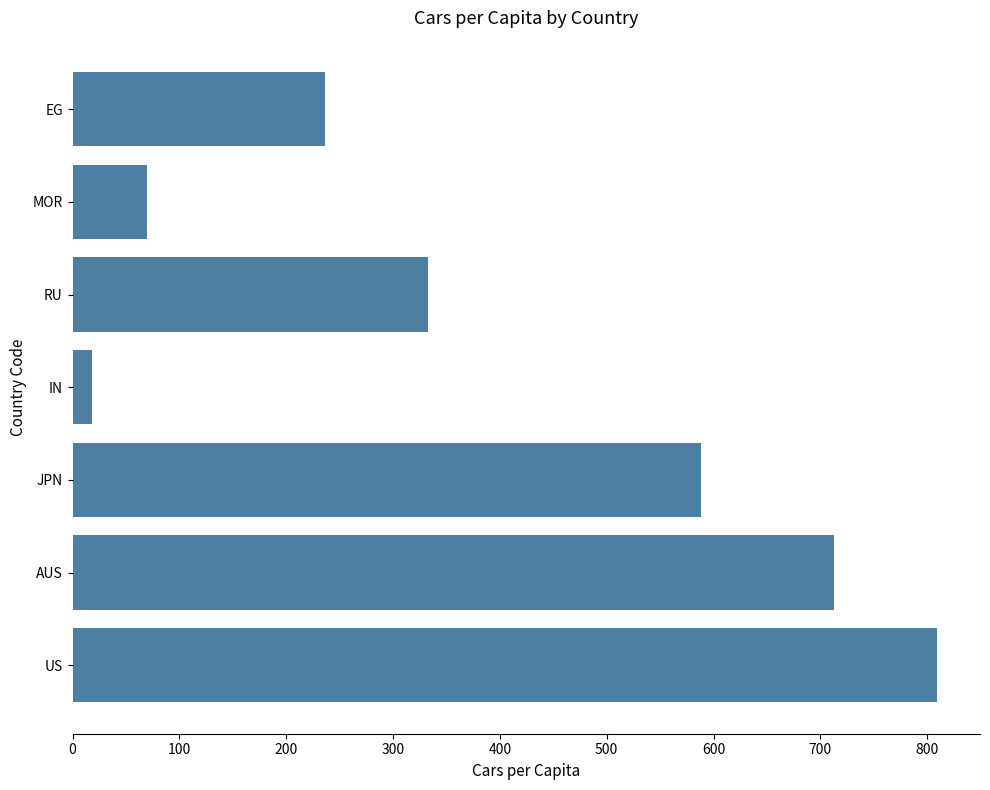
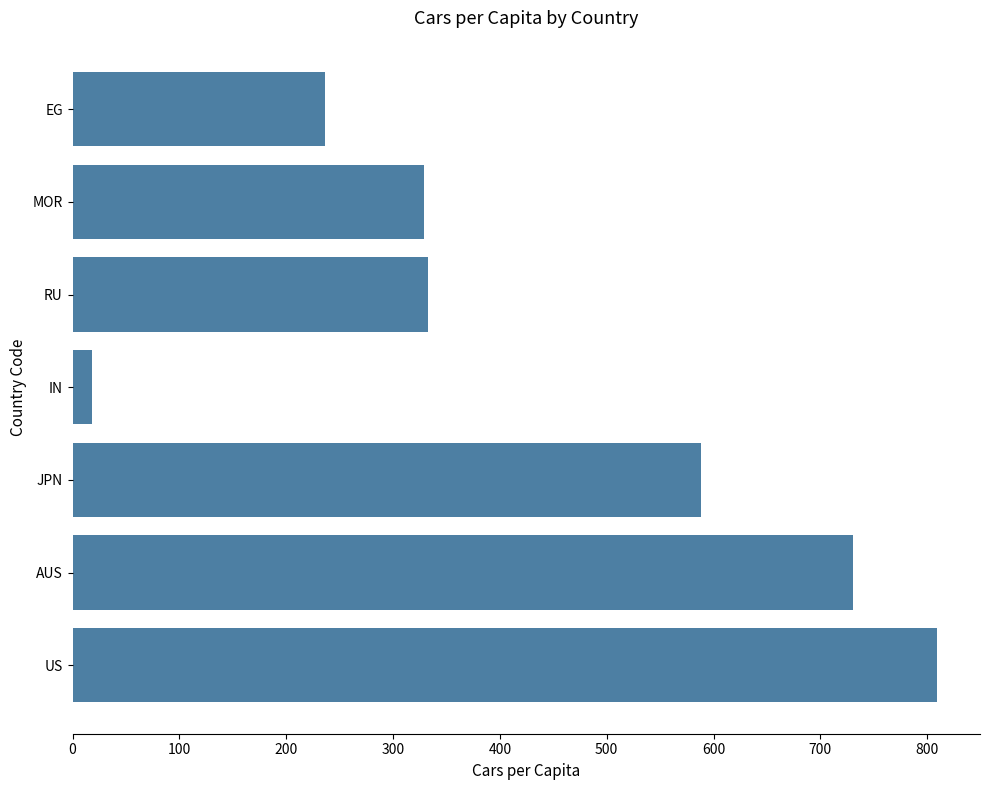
  {
    "EG": 236,
-   "MOR": 70,
+   "MOR": 329,
    "RU": 333,
    "IN": 18,
    "JPN": 588,
-   "AUS": 713,
+   "AUS": 731,
    "US": 809
  }
